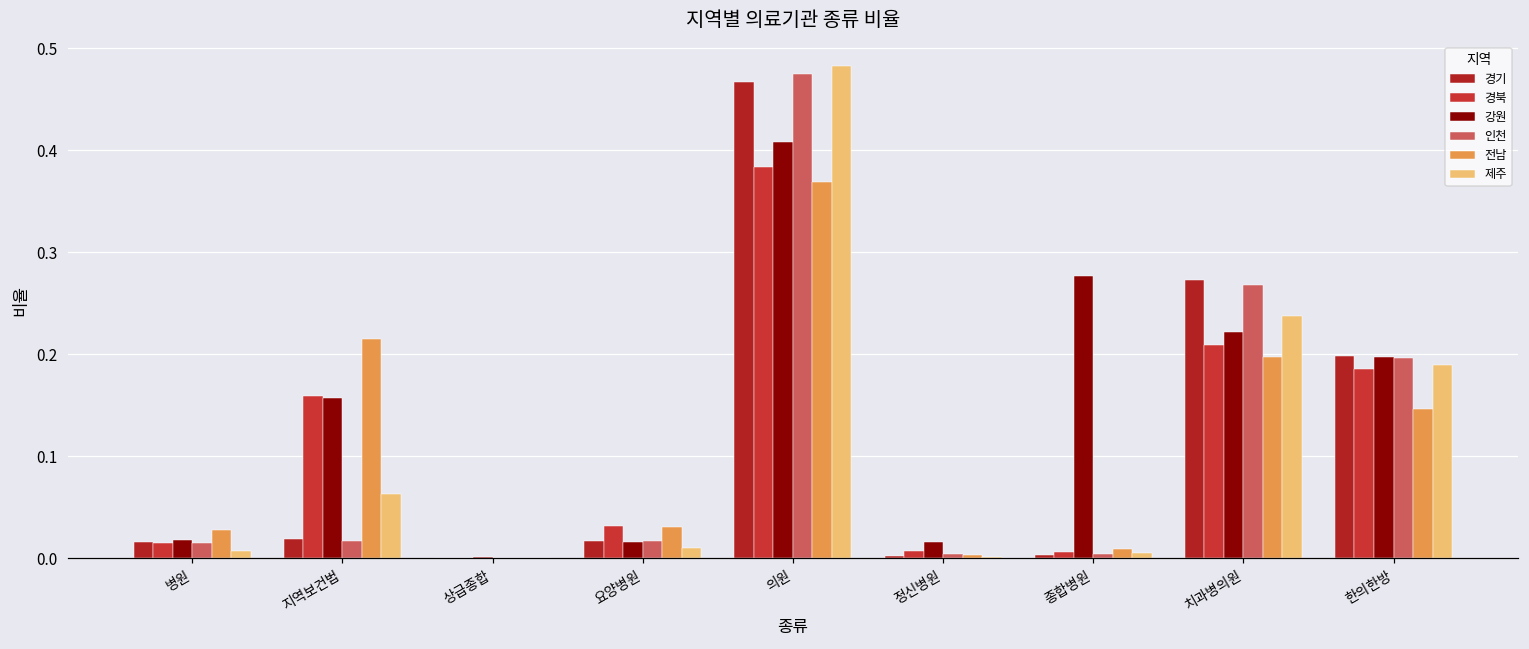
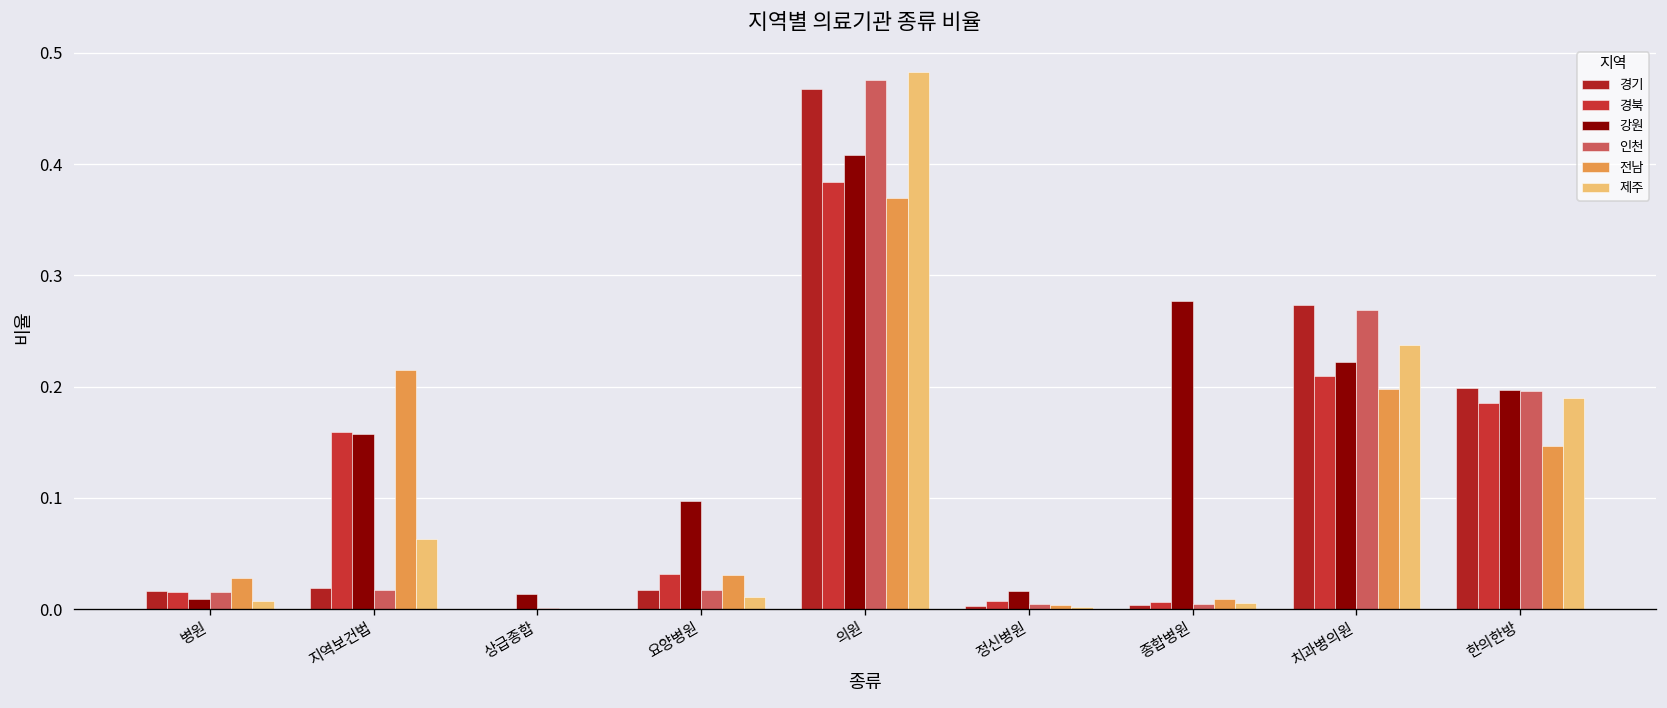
  {
    "강원": {
-     "병원": 0.02,
+     "병원": 0.01,
      "지역보건법": 0.16,
-     "상급종합": 0.00,
-     "요양병원": 0.02,
+     "상급종합": 0.01,
+     "요양병원": 0.10,
      "의원": 0.41,
      "정신병원": 0.02,
      "종합병원": 0.28,
      "치과병의원": 0.22,
      "한의한방": 0.20
    }
  }
